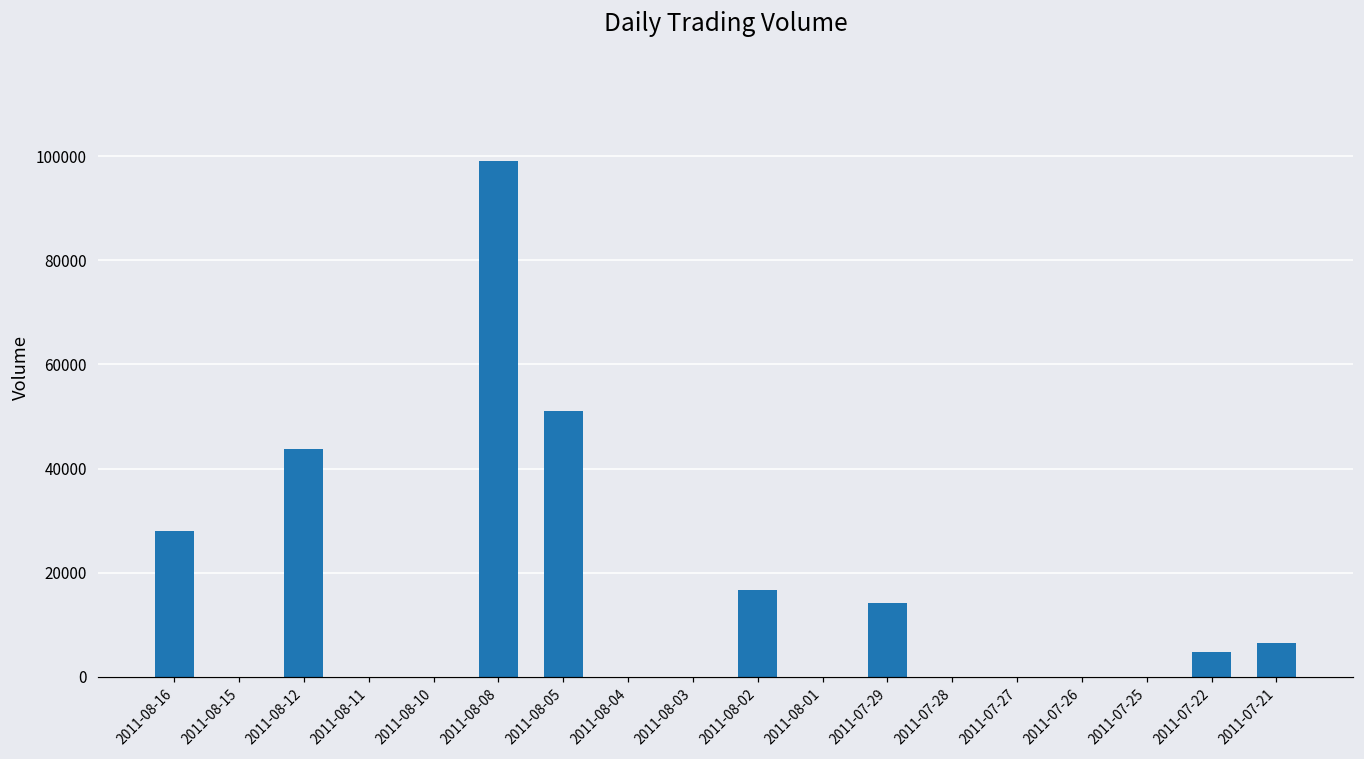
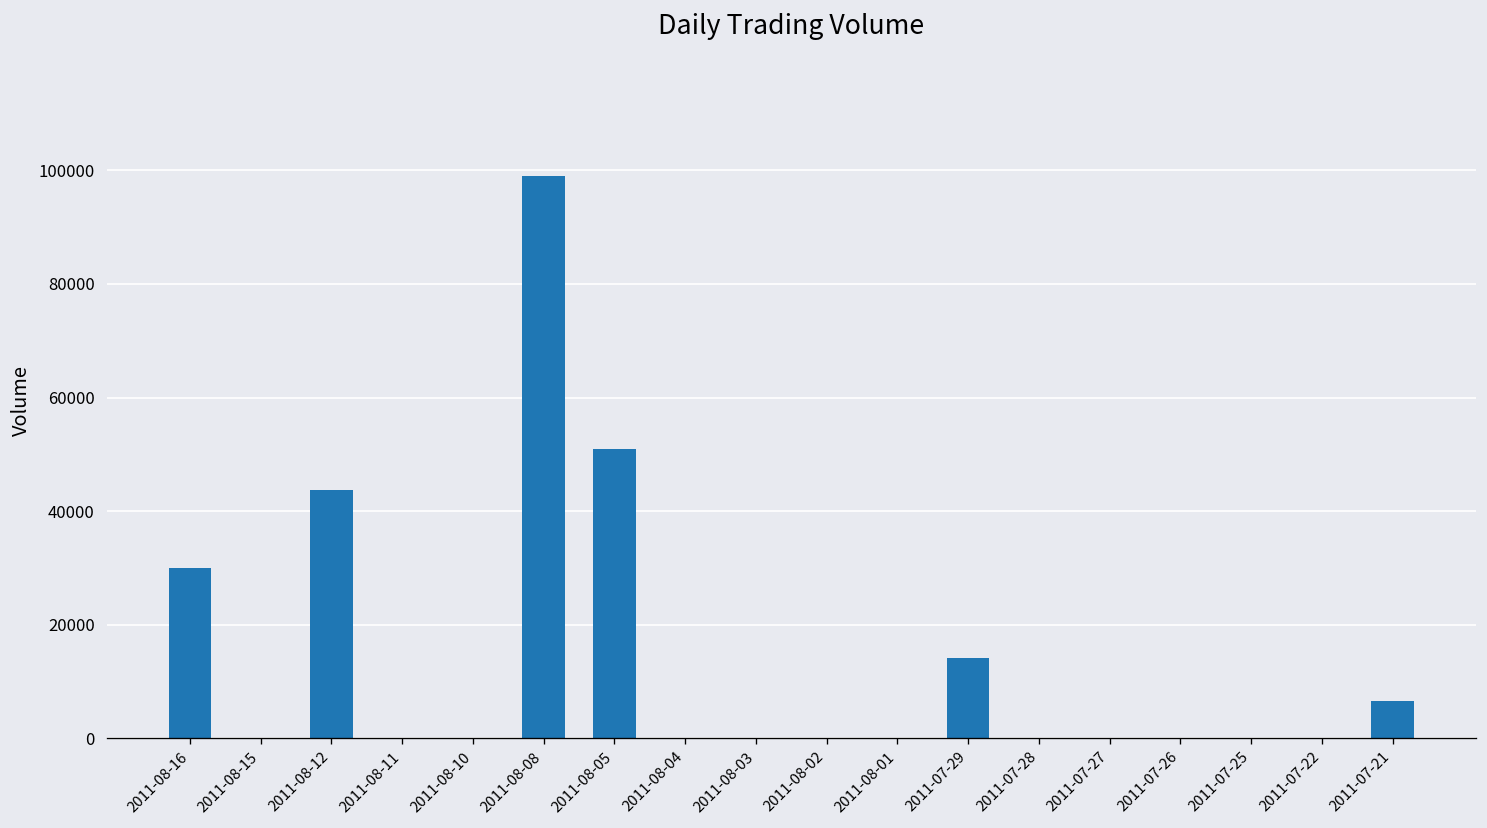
  {
-   "2011-08-16": 28000,
+   "2011-08-16": 30000,
    "2011-08-15": 0,
    "2011-08-12": 44000,
    "2011-08-11": 0,
    "2011-08-10": 0,
    "2011-08-08": 99000,
    "2011-08-05": 51000,
    "2011-08-04": 0,
    "2011-08-03": 0,
-   "2011-08-02": 17000,
+   "2011-08-02": 0,
    "2011-08-01": 0,
    "2011-07-29": 14000,
    "2011-07-28": 0,
    "2011-07-27": 0,
    "2011-07-26": 0,
    "2011-07-25": 0,
-   "2011-07-22": 5000,
+   "2011-07-22": 0,
    "2011-07-21": 7000
  }
